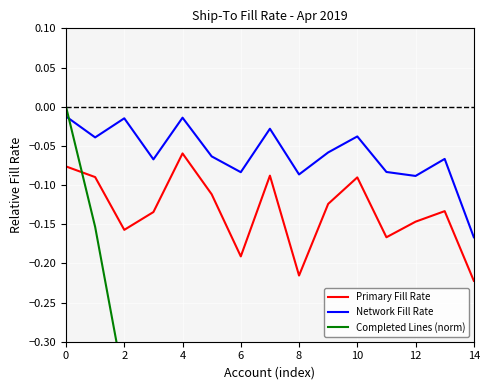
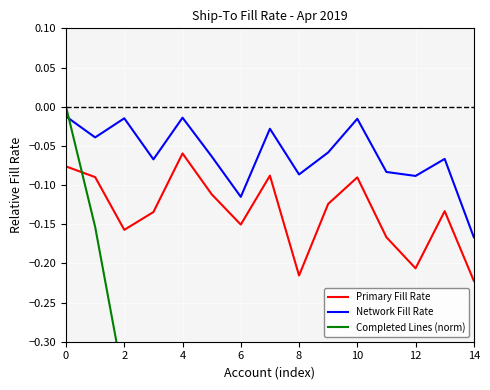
  {
    "Primary Fill Rate": {
      "0": -0.08,
      "2": -0.16,
      "4": -0.06,
-     "6": -0.19,
+     "6": -0.15,
      "8": -0.22,
      "10": -0.09,
-     "12": -0.15,
+     "12": -0.21,
      "14": -0.22
    },
    "Network Fill Rate": {
      "0": -0.01,
      "2": -0.01,
      "4": -0.01,
-     "6": -0.08,
+     "6": -0.12,
      "8": -0.09,
-     "10": -0.04,
+     "10": -0.02,
      "12": -0.09,
      "14": -0.17
    },
    "Completed Lines (norm)": {
      "0": 0.00
    }
  }
